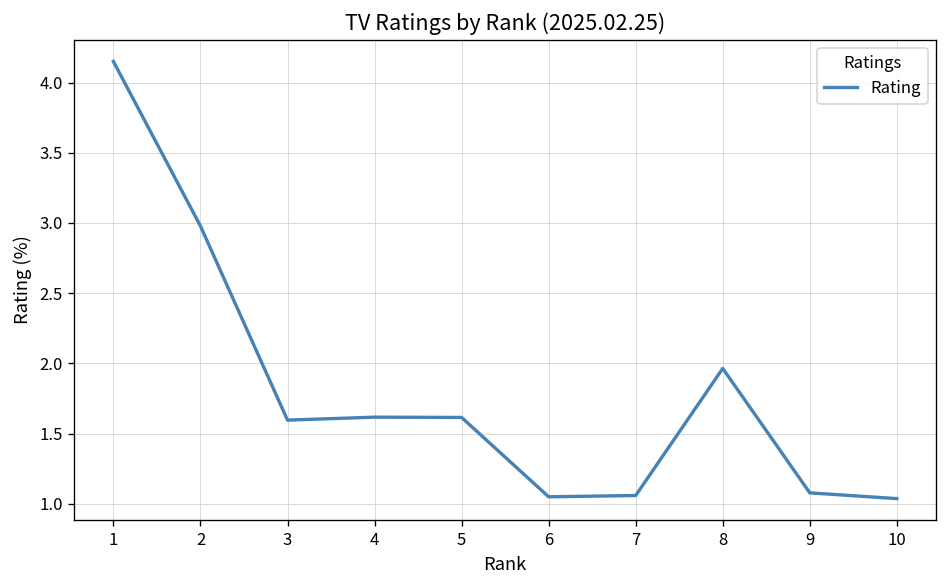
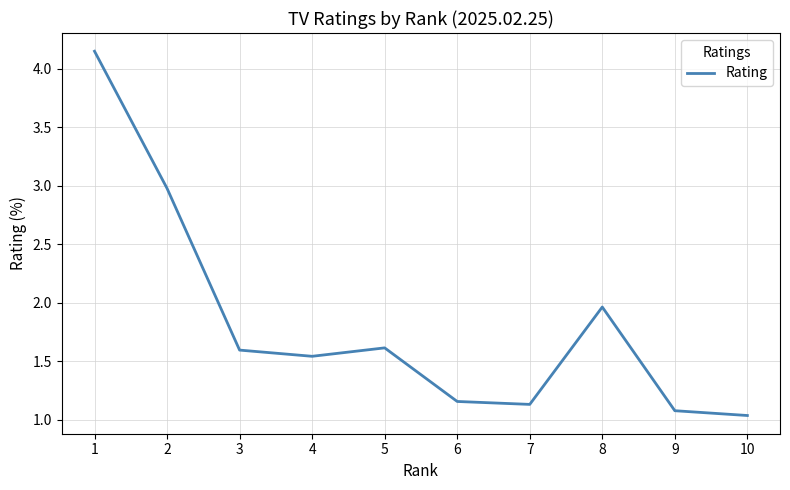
  {
    "1": 4.15,
    "2": 2.98,
    "3": 1.60,
-   "4": 1.62,
+   "4": 1.54,
    "5": 1.62,
-   "6": 1.05,
-   "7": 1.06,
+   "6": 1.16,
+   "7": 1.13,
    "8": 1.96,
    "9": 1.08,
    "10": 1.04
  }
